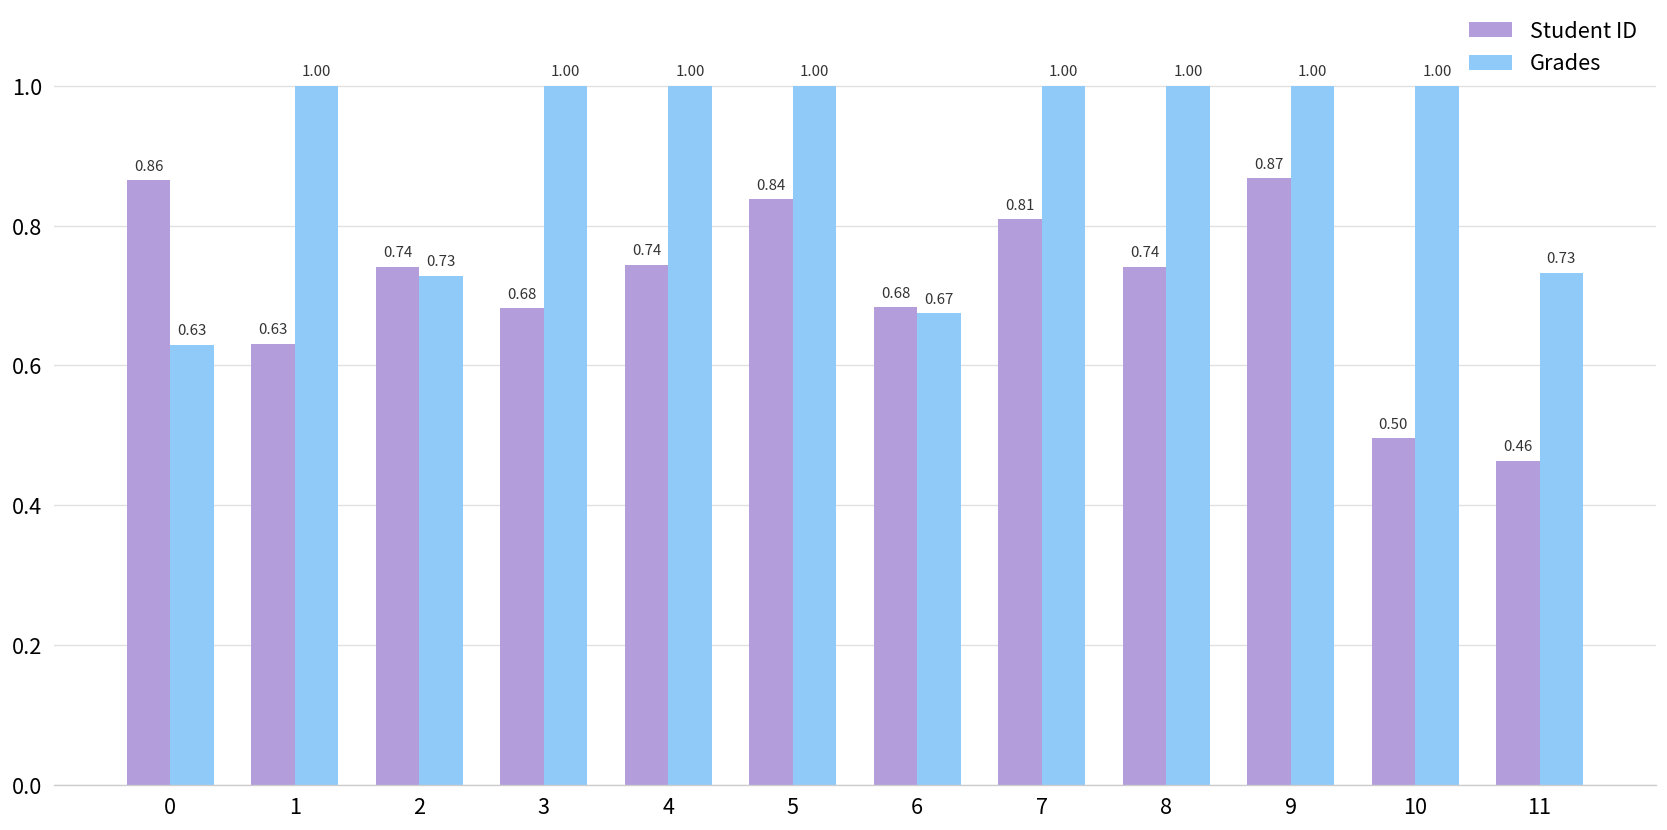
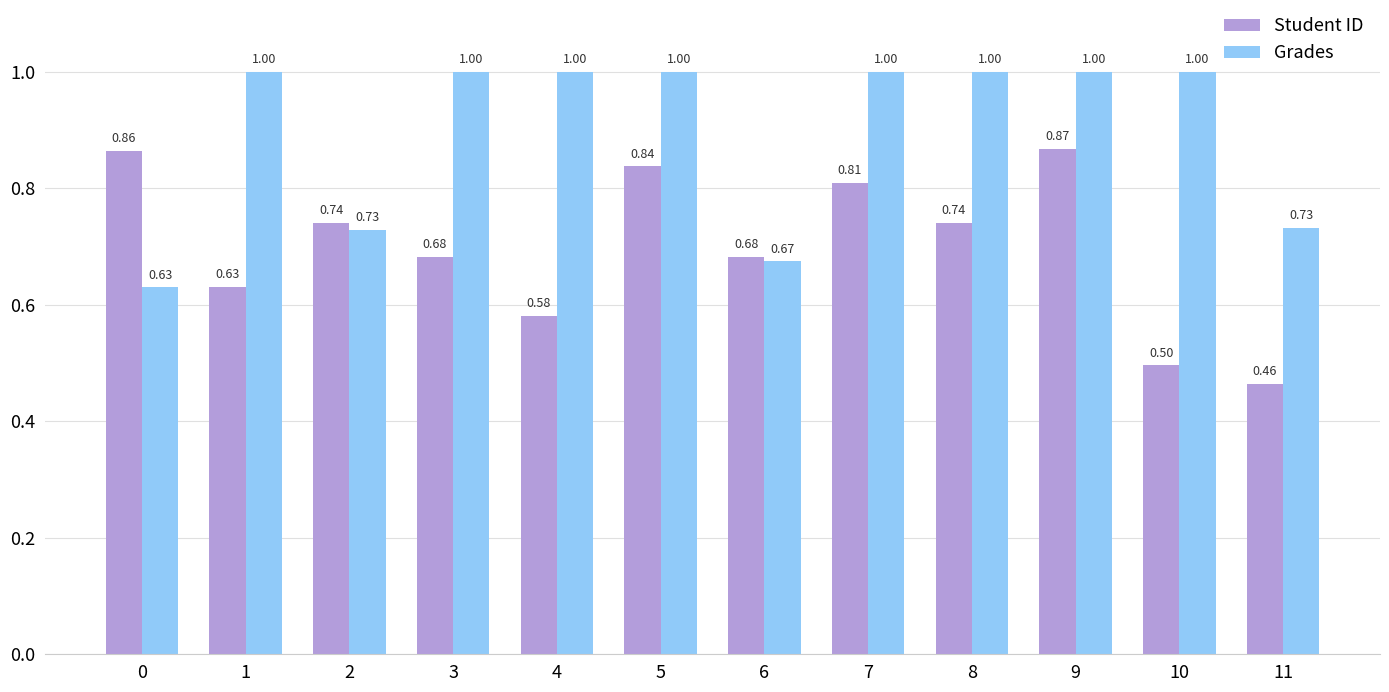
  {
    "Student ID": {
      "0": 0.86,
      "1": 0.63,
      "2": 0.74,
      "3": 0.68,
-     "4": 0.74,
+     "4": 0.58,
      "5": 0.84,
      "6": 0.68,
      "7": 0.81,
      "8": 0.74,
      "9": 0.87,
      "10": 0.50,
      "11": 0.46
    },
    "Grades": {
      "0": 0.63,
      "1": 1.00,
      "2": 0.73,
      "3": 1.00,
      "4": 1.00,
      "5": 1.00,
      "6": 0.67,
      "7": 1.00,
      "8": 1.00,
      "9": 1.00,
      "10": 1.00,
      "11": 0.73
    }
  }
